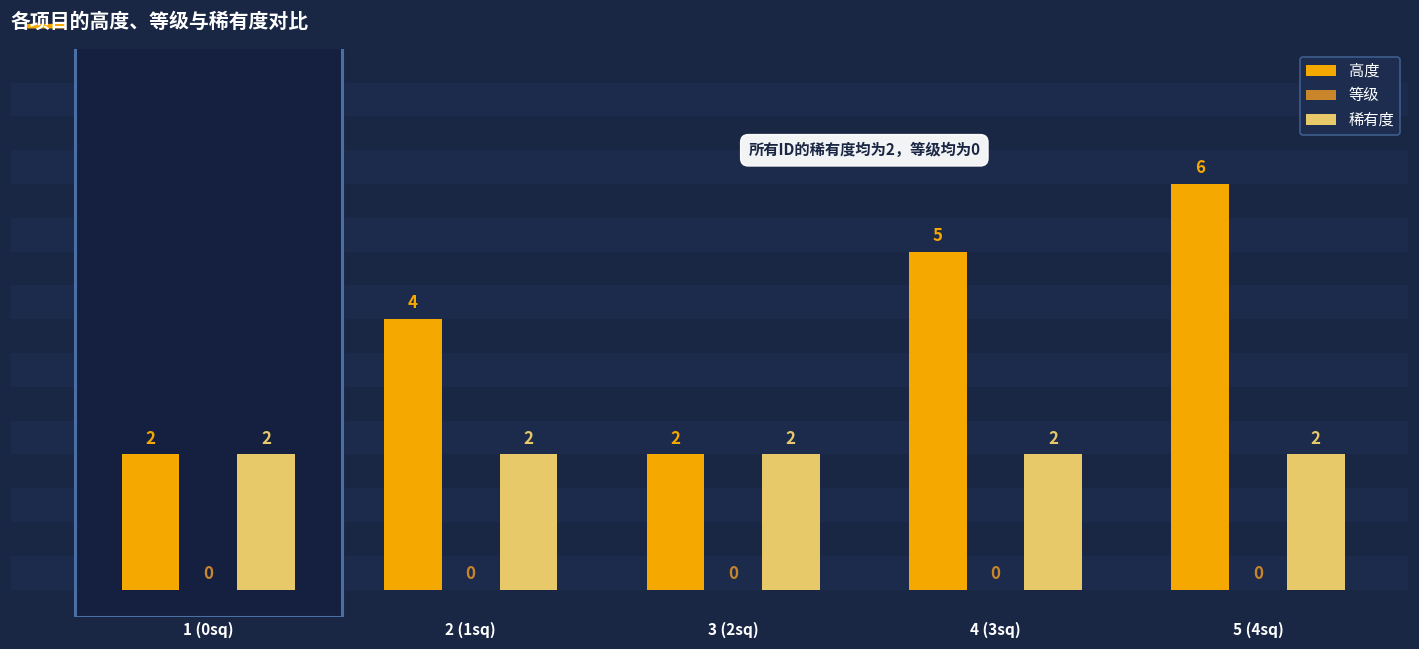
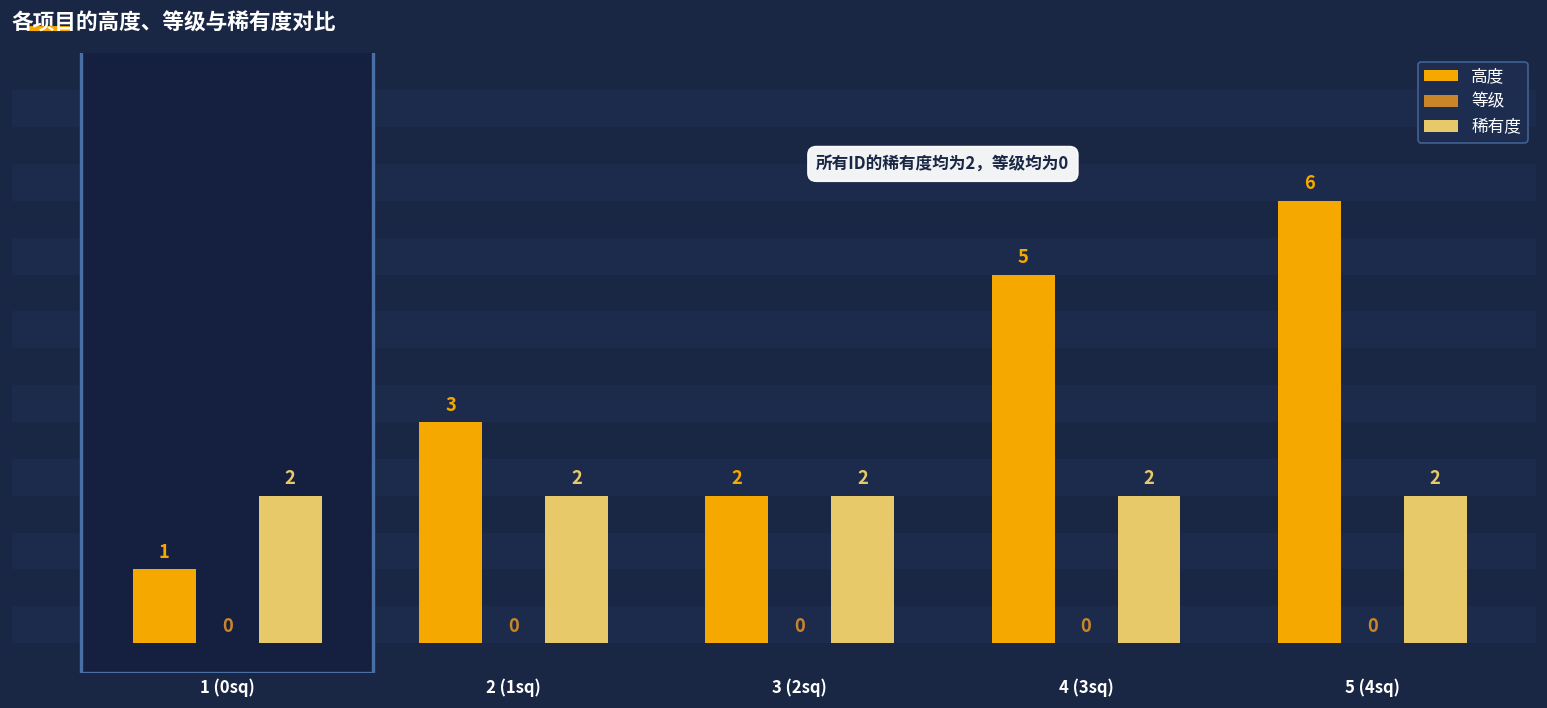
  {
    "高度": {
-     "1 (0sq)": 2,
-     "2 (1sq)": 4,
+     "1 (0sq)": 1,
+     "2 (1sq)": 3,
      "3 (2sq)": 2,
      "4 (3sq)": 5,
      "5 (4sq)": 6
    },
    "等级": {
      "1 (0sq)": 0,
      "2 (1sq)": 0,
      "3 (2sq)": 0,
      "4 (3sq)": 0,
      "5 (4sq)": 0
    },
    "稀有度": {
      "1 (0sq)": 2,
      "2 (1sq)": 2,
      "3 (2sq)": 2,
      "4 (3sq)": 2,
      "5 (4sq)": 2
    }
  }
